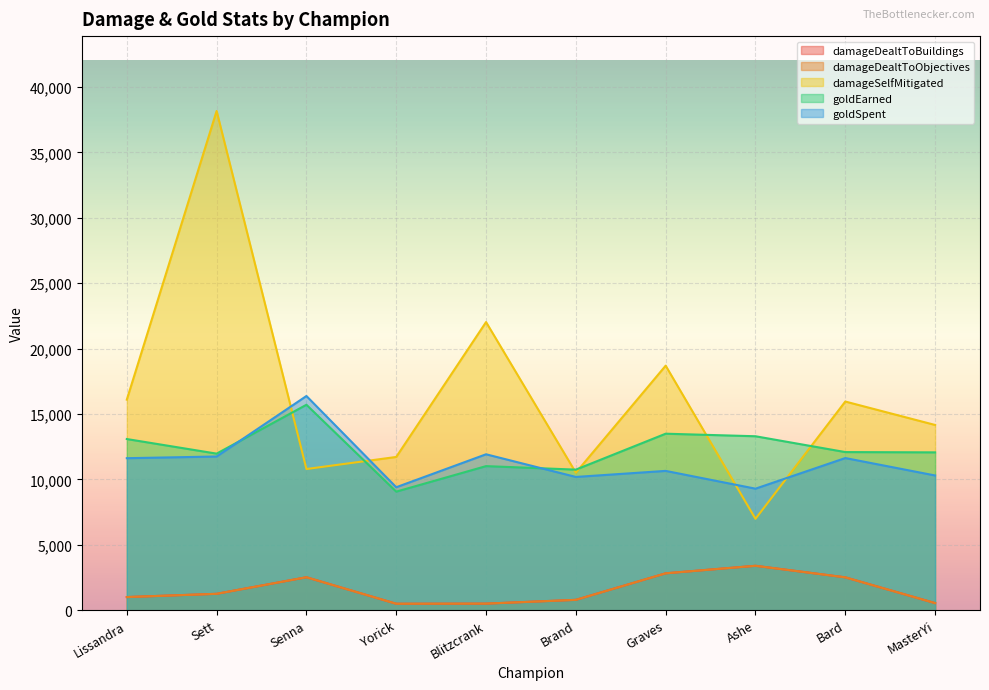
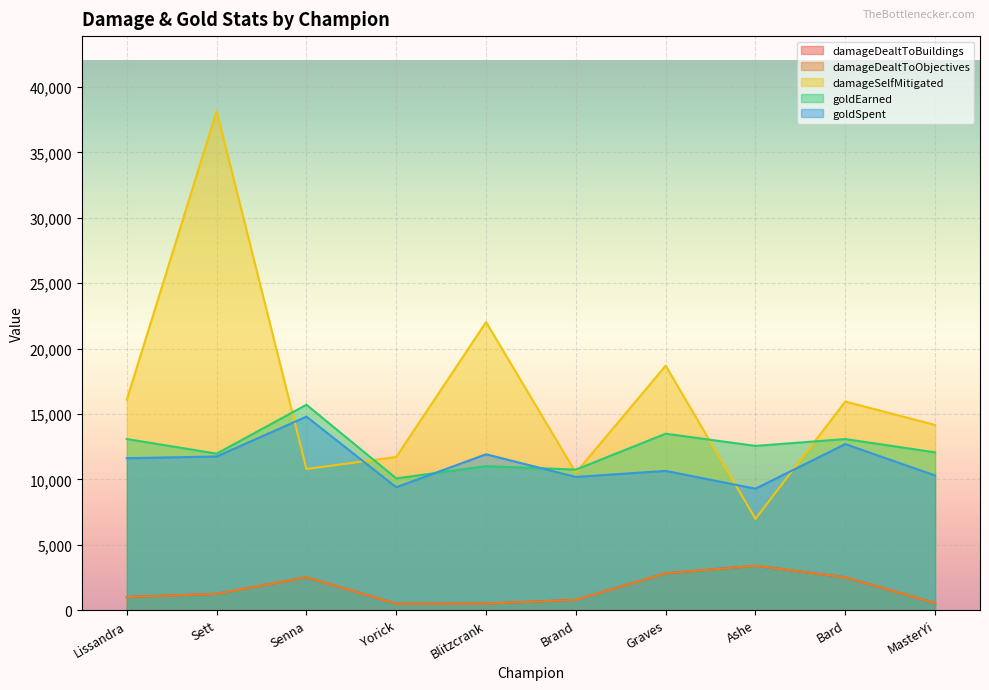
  {
    "goldEarned": {
      "Lissandra": "13,100",
      "Sett": "12,000",
      "Senna": "15,700",
-     "Yorick": "9,100",
+     "Yorick": "10,100",
      "Blitzcrank": "11,000",
      "Brand": "10,700",
      "Graves": "13,500",
-     "Ashe": "13,300",
-     "Bard": "12,100",
+     "Ashe": "12,600",
+     "Bard": "13,100",
      "MasterYi": "12,100"
    },
    "goldSpent": {
      "Lissandra": "11,600",
      "Sett": "11,800",
-     "Senna": "16,400",
+     "Senna": "14,800",
      "Yorick": "9,400",
      "Blitzcrank": "11,900",
      "Brand": "10,200",
      "Graves": "10,700",
      "Ashe": "9,300",
-     "Bard": "11,600",
+     "Bard": "12,700",
      "MasterYi": "10,300"
    }
  }
